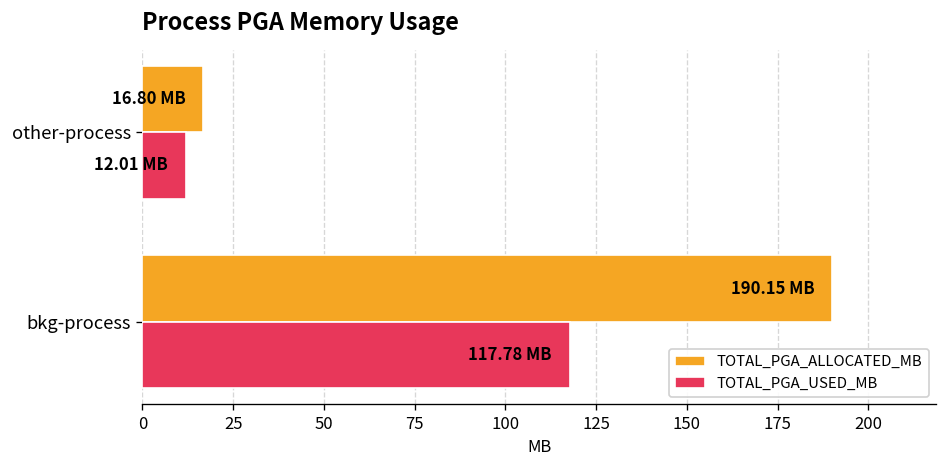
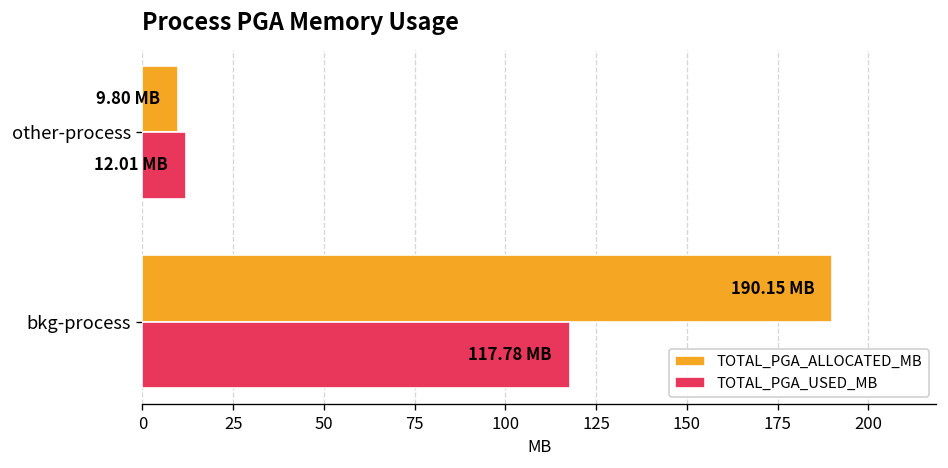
  {
    "TOTAL_PGA_ALLOCATED_MB": {
-     "other-process": 16.80,
+     "other-process": 9.80,
      "bkg-process": 190.15
    },
    "TOTAL_PGA_USED_MB": {
      "other-process": 12.01,
      "bkg-process": 117.78
    }
  }
